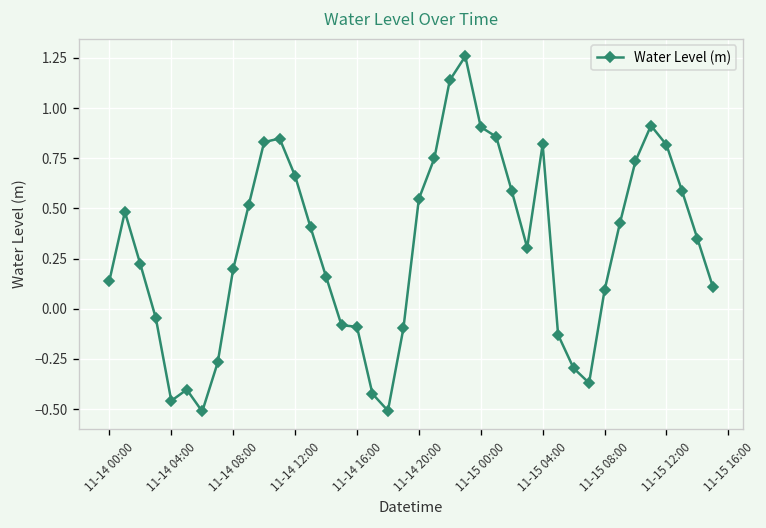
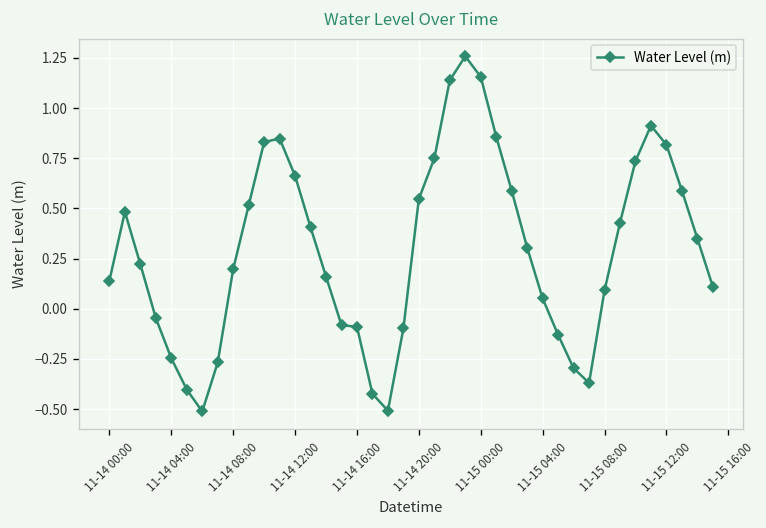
  {
    "11-14 00:00": 0.14,
-   "11-14 04:00": -0.46,
+   "11-14 04:00": -0.25,
    "11-14 08:00": 0.20,
    "11-14 12:00": 0.66,
    "11-14 16:00": -0.09,
    "11-14 20:00": 0.55,
-   "11-15 00:00": 0.91,
-   "11-15 04:00": 0.82,
+   "11-15 00:00": 1.16,
+   "11-15 04:00": 0.05,
    "11-15 08:00": 0.09,
    "11-15 12:00": 0.82
  }
